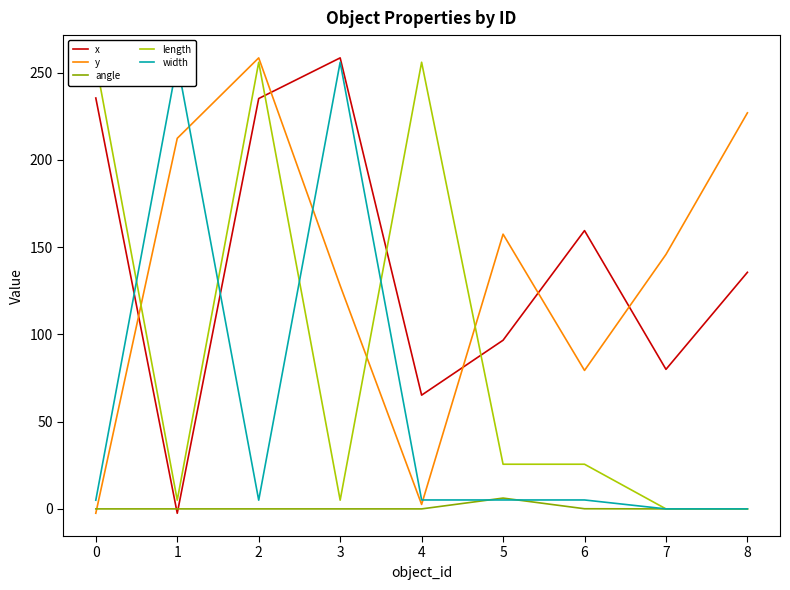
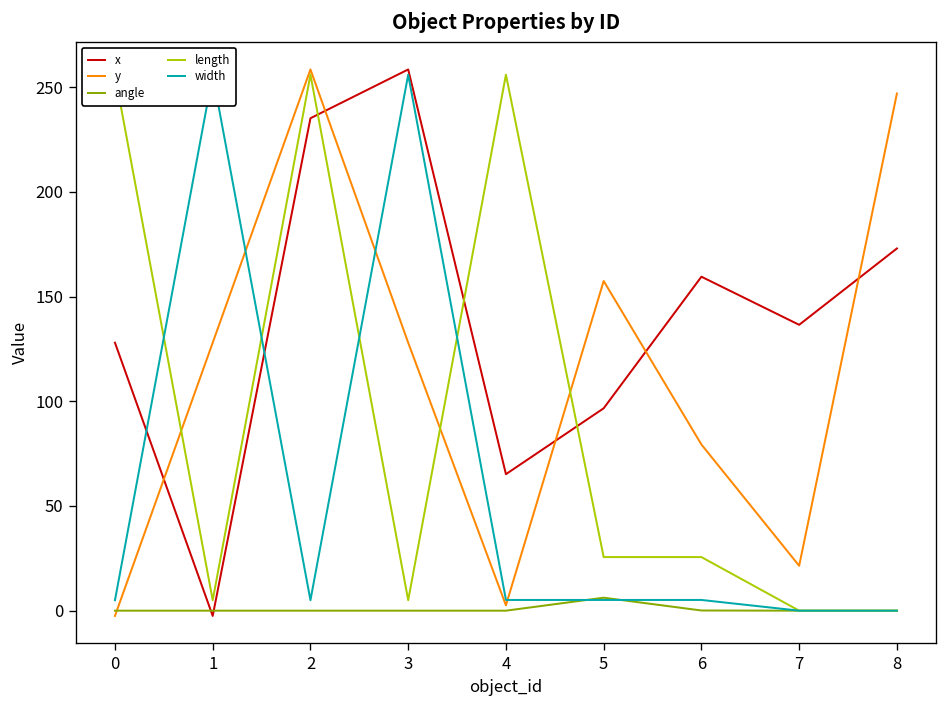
  {
    "x": {
-     "0": 236,
+     "0": 128,
      "1": -3,
      "2": 235,
      "3": 259,
      "4": 65,
      "5": 97,
      "6": 160,
-     "7": 80,
-     "8": 136
+     "7": 137,
+     "8": 173
    },
    "y": {
      "0": -3,
-     "1": 212,
+     "1": 128,
      "2": 259,
      "3": 128,
      "4": 3,
      "5": 157,
      "6": 79,
-     "7": 146,
-     "8": 227
+     "7": 21,
+     "8": 247
    },
    "width": {
      "0": 5,
      "2": 5,
      "3": 256,
      "4": 5,
      "6": 5
    }
  }
